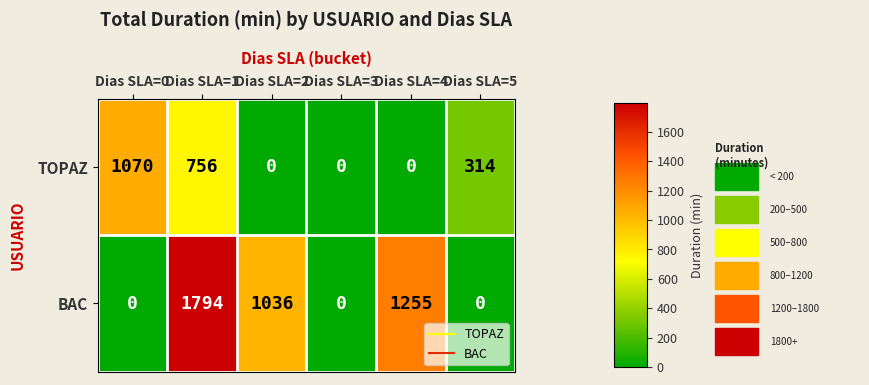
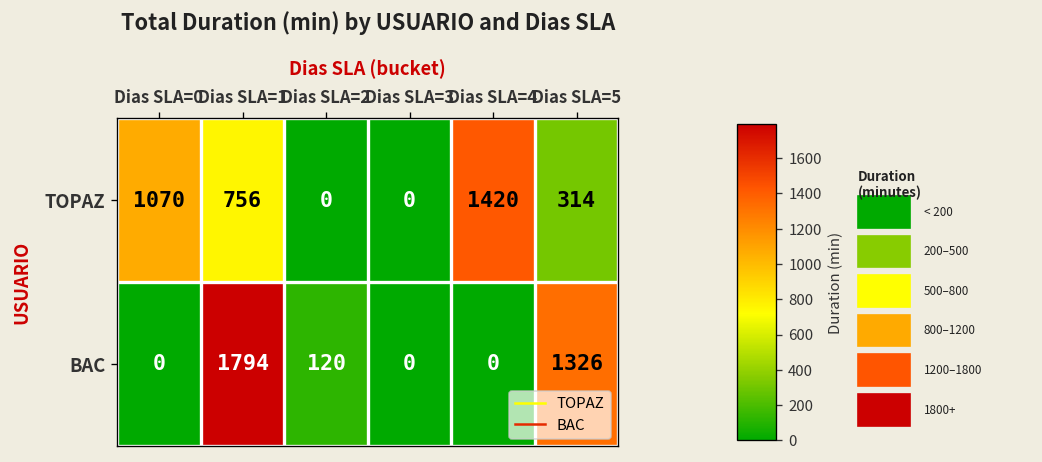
  {
    "TOPAZ": {
      "Dias SLA=0": 1070,
      "Dias SLA=1": 756,
      "Dias SLA=2": 0,
      "Dias SLA=3": 0,
-     "Dias SLA=4": 0,
+     "Dias SLA=4": 1420,
      "Dias SLA=5": 314
    },
    "BAC": {
      "Dias SLA=0": 0,
      "Dias SLA=1": 1794,
-     "Dias SLA=2": 1036,
+     "Dias SLA=2": 120,
      "Dias SLA=3": 0,
-     "Dias SLA=4": 1255,
-     "Dias SLA=5": 0
+     "Dias SLA=4": 0,
+     "Dias SLA=5": 1326
    }
  }
